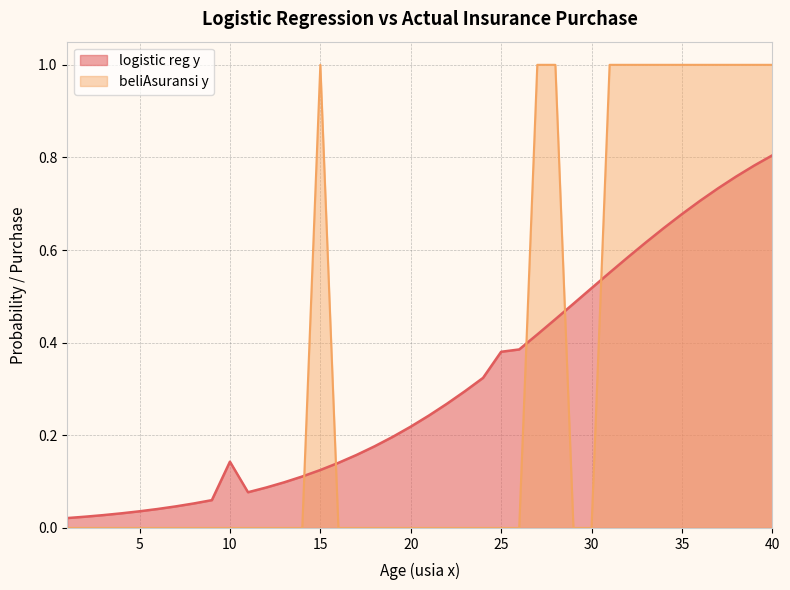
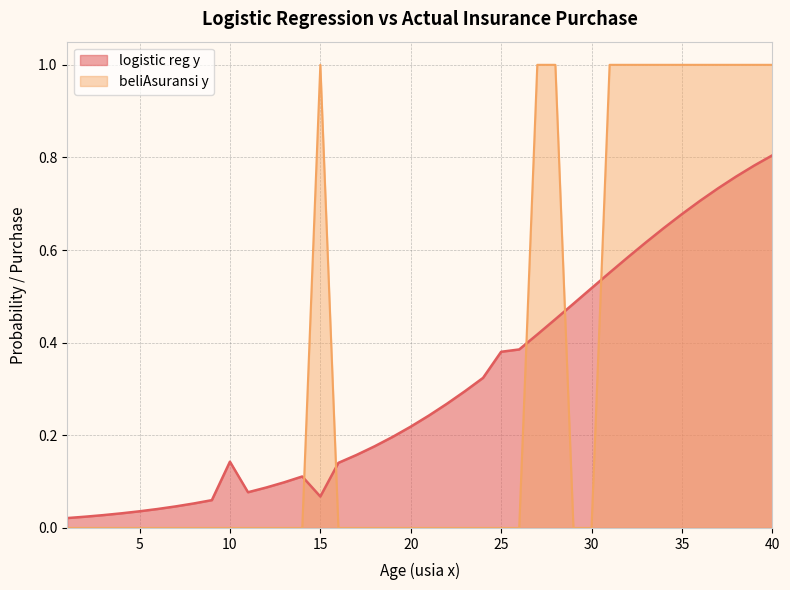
  {
    "logistic reg y": {
      "5": 0.04,
      "10": 0.14,
-     "15": 0.13,
+     "15": 0.07,
      "20": 0.22,
      "25": 0.38,
      "30": 0.52,
      "35": 0.68,
      "40": 0.80
    },
    "beliAsuransi y": {
      "5": 0.00,
      "10": 0.00,
      "15": 1.00,
      "20": 0.00,
      "25": 0.00,
      "30": 0.00,
      "35": 1.00,
      "40": 1.00
    }
  }
